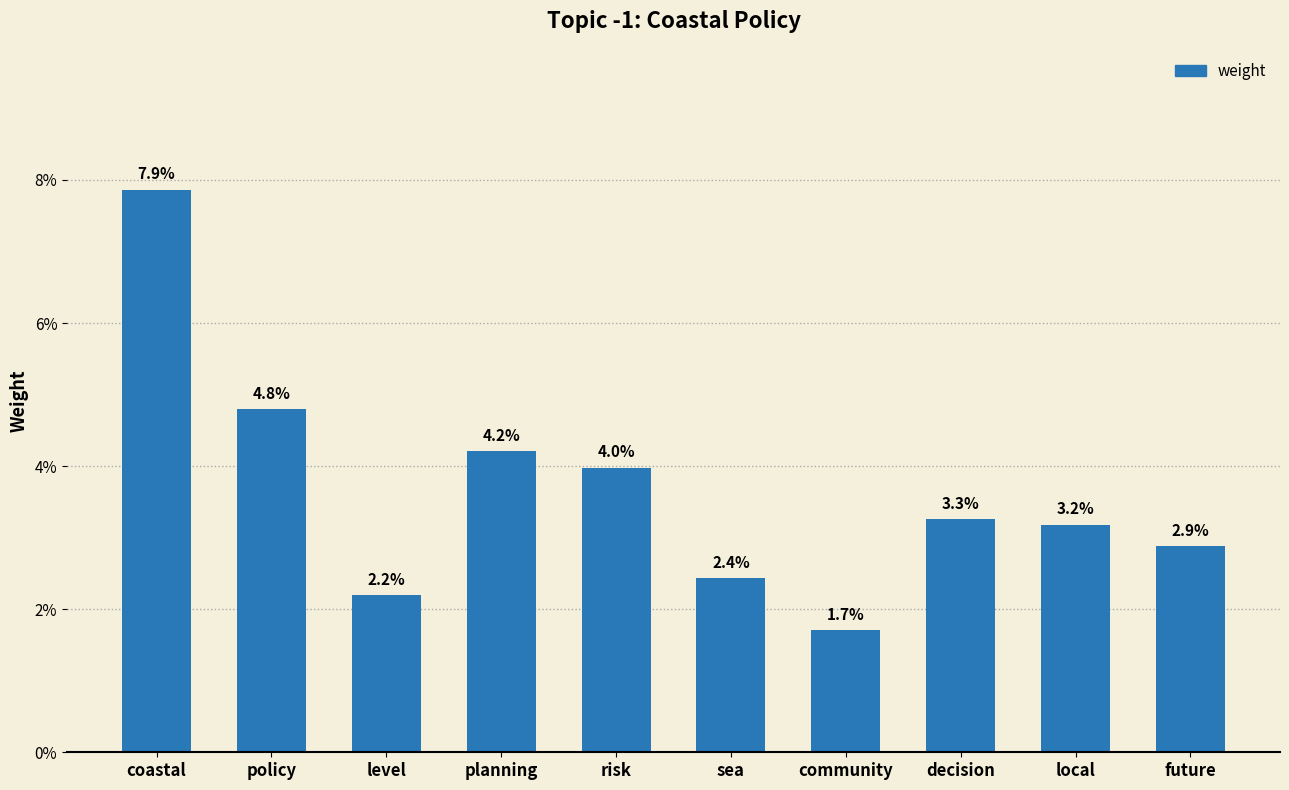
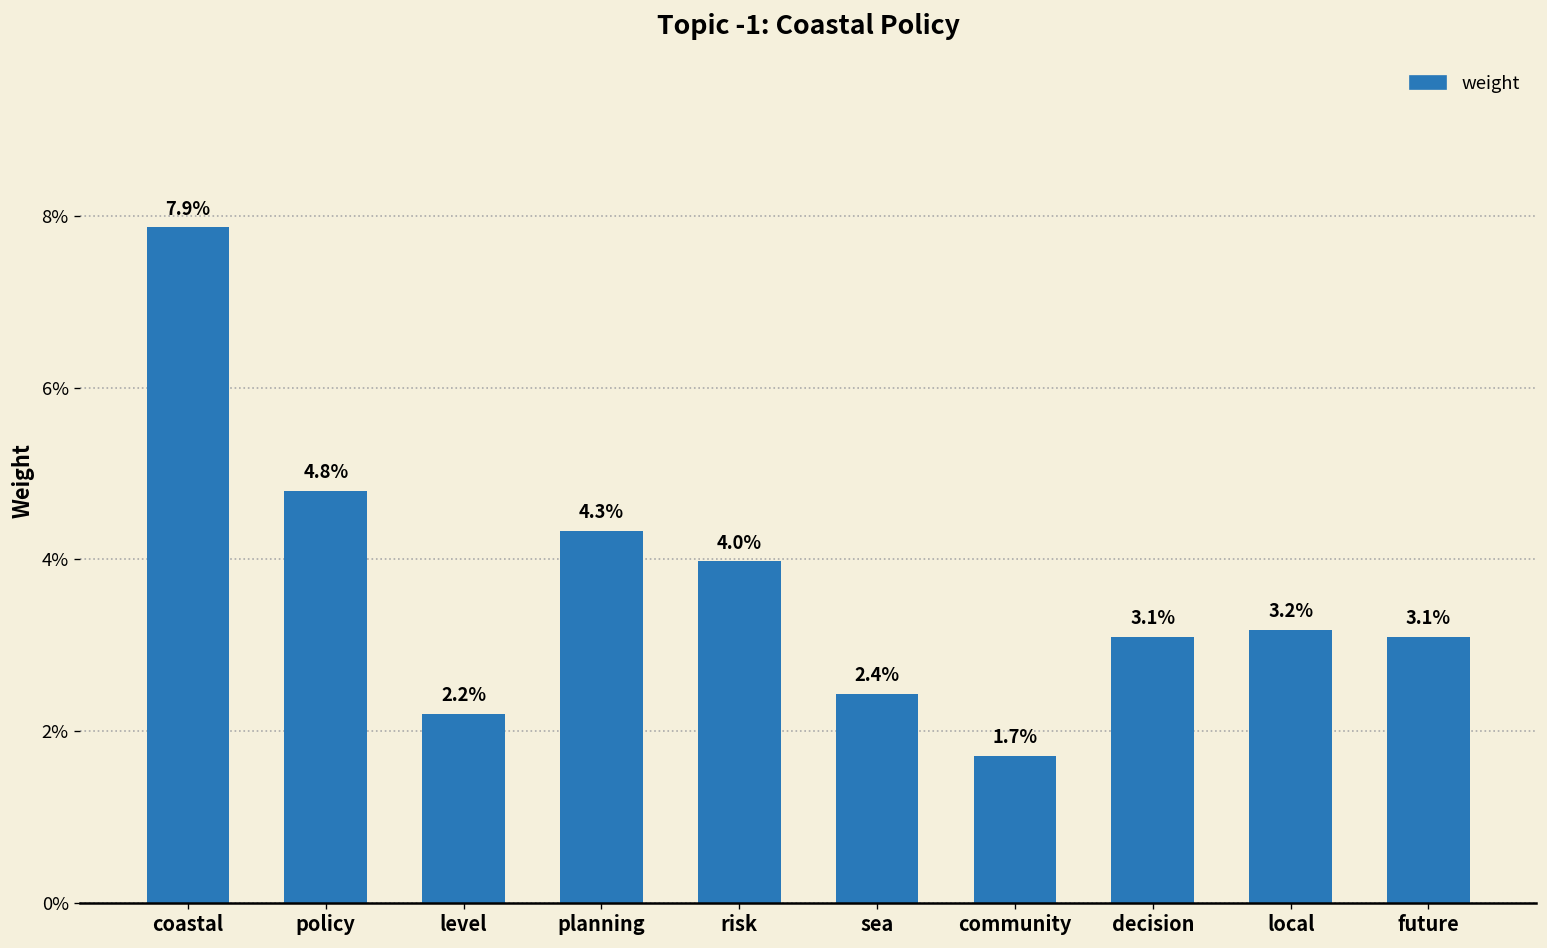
  {
    "coastal": "7.9%",
    "policy": "4.8%",
    "level": "2.2%",
-   "planning": "4.2%",
+   "planning": "4.3%",
    "risk": "4.0%",
    "sea": "2.4%",
    "community": "1.7%",
-   "decision": "3.3%",
+   "decision": "3.1%",
    "local": "3.2%",
-   "future": "2.9%"
+   "future": "3.1%"
  }
